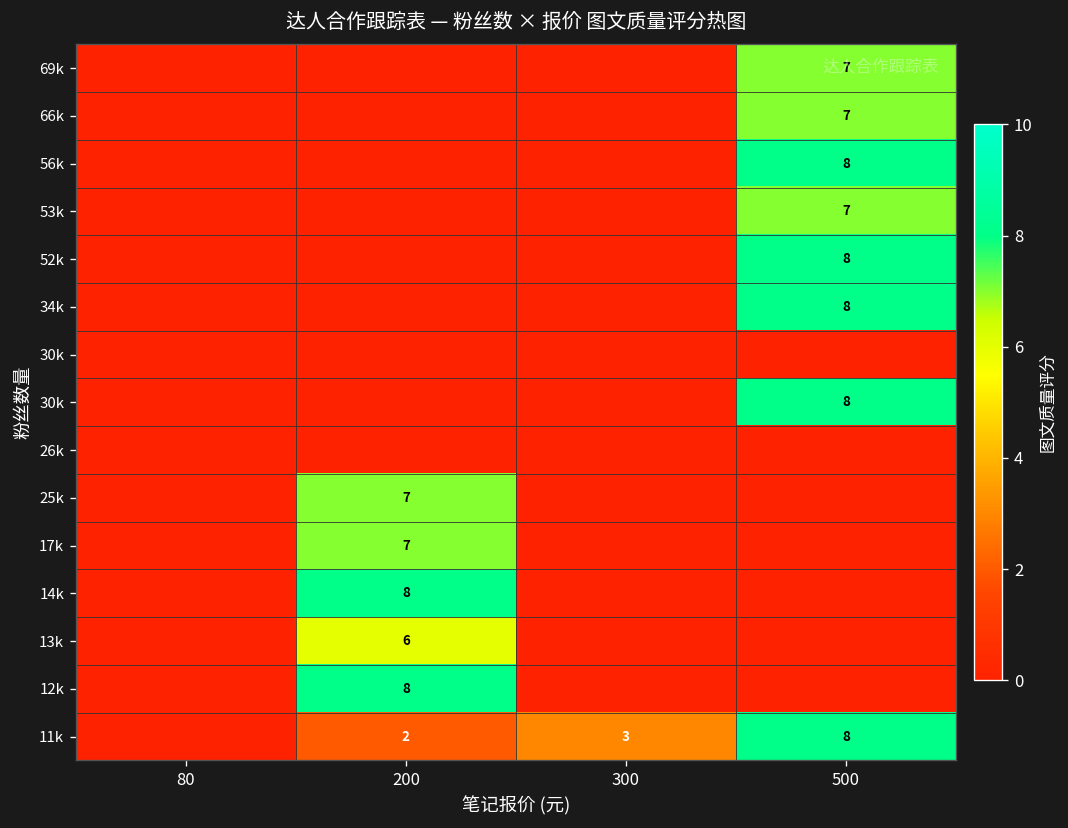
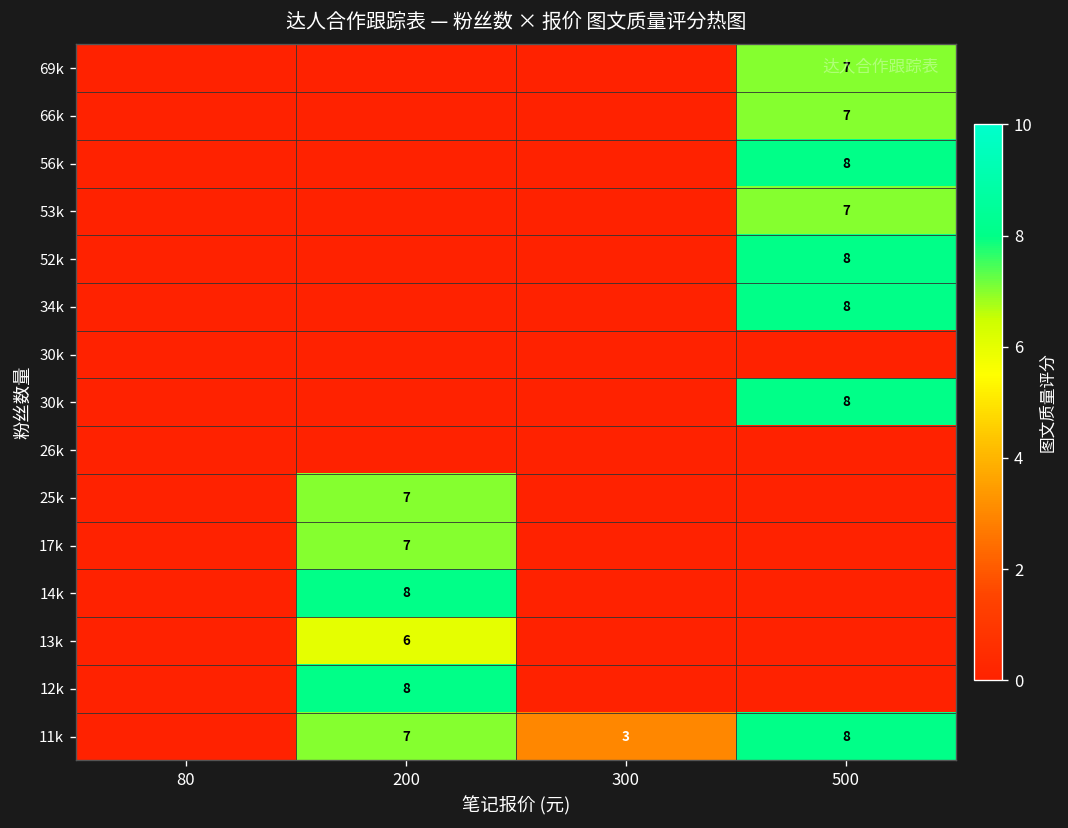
  {
    "66k": {
      "500": 7
    },
    "56k": {
      "500": 8
    },
    "53k": {
      "500": 7
    },
    "52k": {
      "500": 8
    },
    "34k": {
      "500": 8
    },
    "25k": {
      "200": 7
    },
    "17k": {
      "200": 7
    },
    "14k": {
      "200": 8
    },
    "13k": {
      "200": 6
    },
    "12k": {
      "200": 8
    },
    "11k": {
-     "200": 2,
+     "200": 7,
      "300": 3,
      "500": 8
    }
  }
